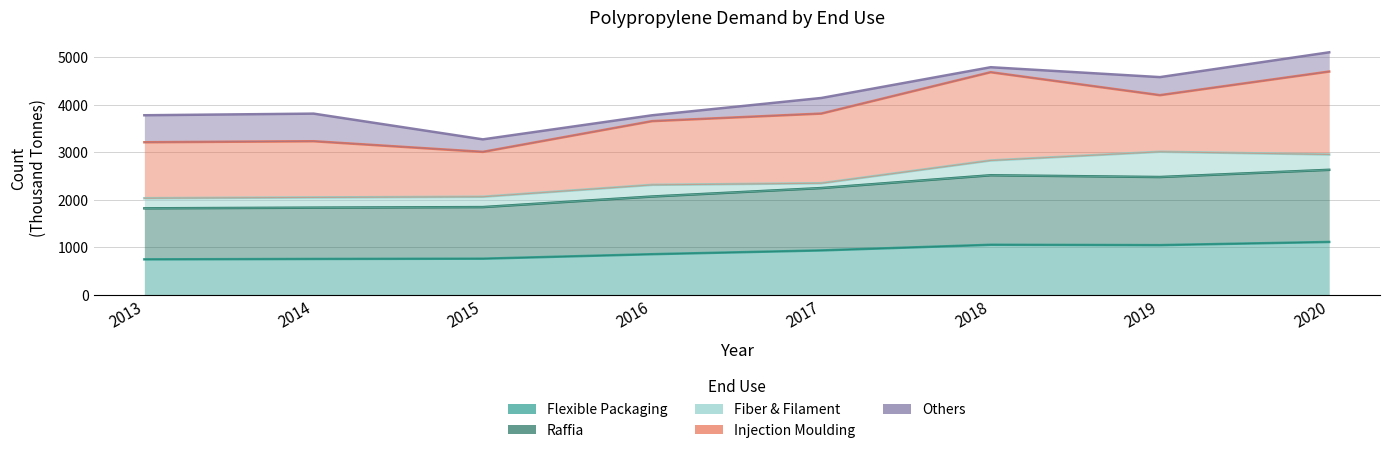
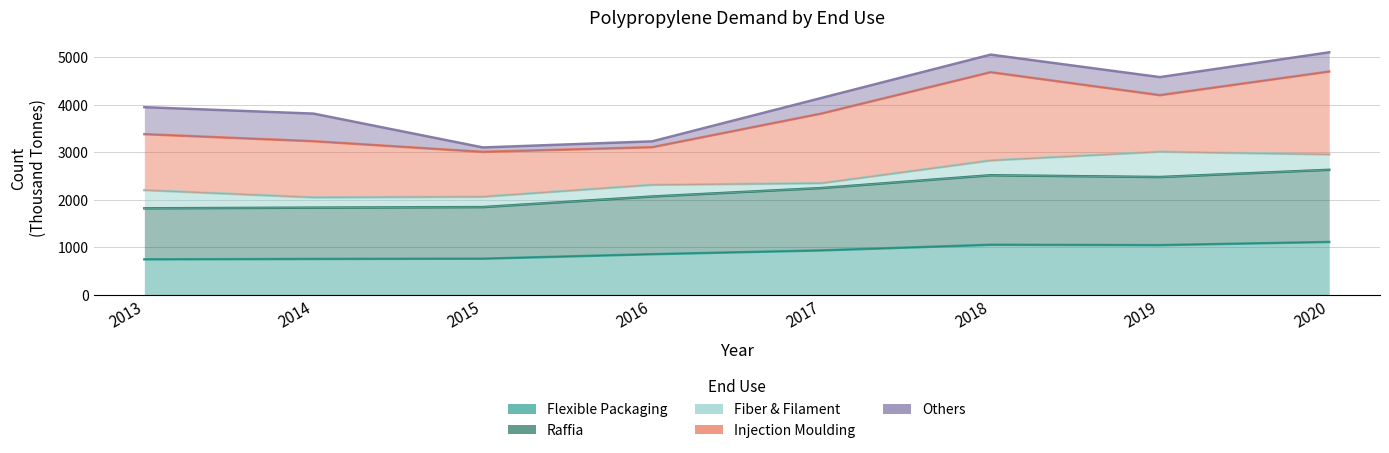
  {
    "Fiber & Filament": {
-     "2013": 200,
+     "2013": 400,
      "2014": 200,
      "2015": 200,
      "2016": 200,
      "2017": 100,
      "2018": 300,
      "2019": 500,
      "2020": 300
    },
    "Injection Moulding": {
      "2013": 1200,
      "2014": 1200,
      "2015": 900,
-     "2016": 1300,
+     "2016": 800,
      "2017": 1500,
      "2018": 1900,
      "2019": 1200,
      "2020": 1700
    },
    "Others": {
      "2013": 600,
      "2014": 600,
-     "2015": 300,
+     "2015": 100,
      "2016": 100,
      "2017": 300,
-     "2018": 100,
+     "2018": 400,
      "2019": 400,
      "2020": 400
    }
  }
